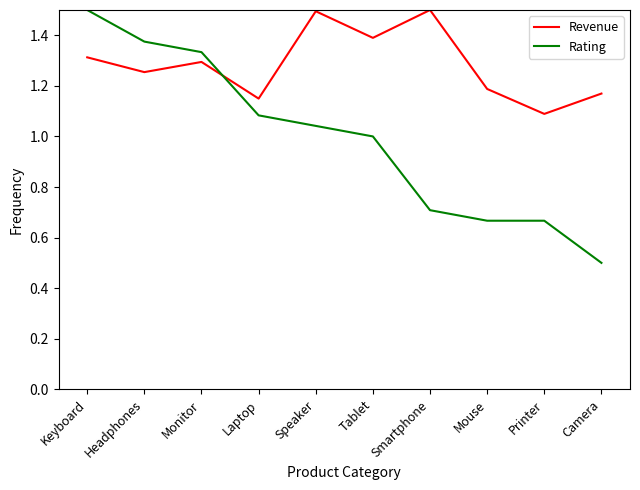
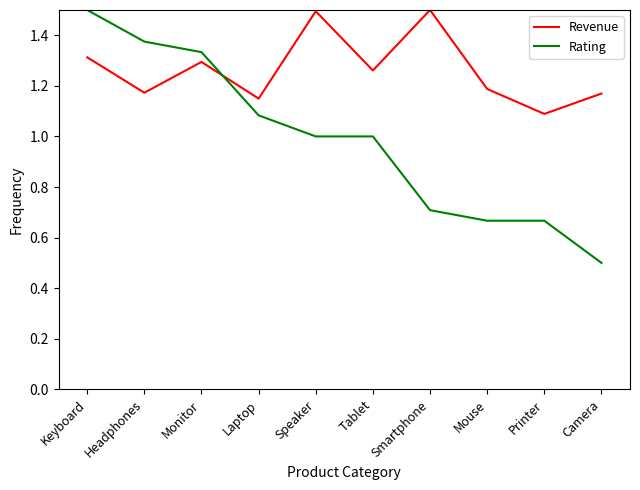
  {
    "Revenue": {
      "Keyboard": 1.31,
-     "Headphones": 1.25,
+     "Headphones": 1.17,
      "Monitor": 1.29,
      "Laptop": 1.15,
      "Speaker": 1.50,
-     "Tablet": 1.39,
+     "Tablet": 1.26,
      "Smartphone": 1.50,
      "Mouse": 1.19,
      "Printer": 1.09,
      "Camera": 1.17
    },
    "Rating": {
      "Keyboard": 1.50,
      "Headphones": 1.38,
      "Monitor": 1.33,
      "Laptop": 1.08,
-     "Speaker": 1.04,
+     "Speaker": 1.00,
      "Tablet": 1.00,
      "Smartphone": 0.71,
      "Mouse": 0.67,
      "Printer": 0.67,
      "Camera": 0.50
    }
  }
